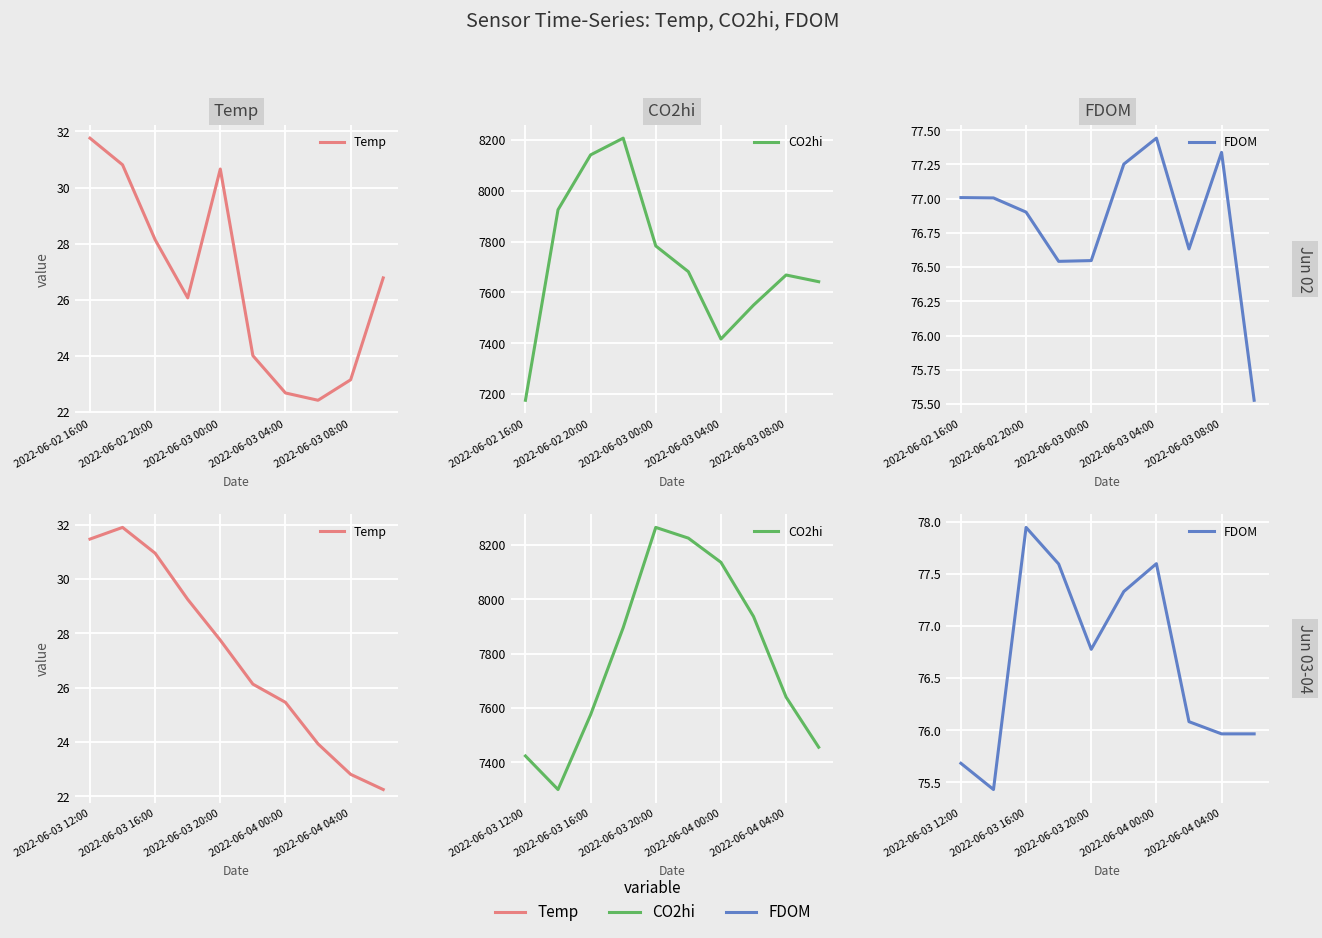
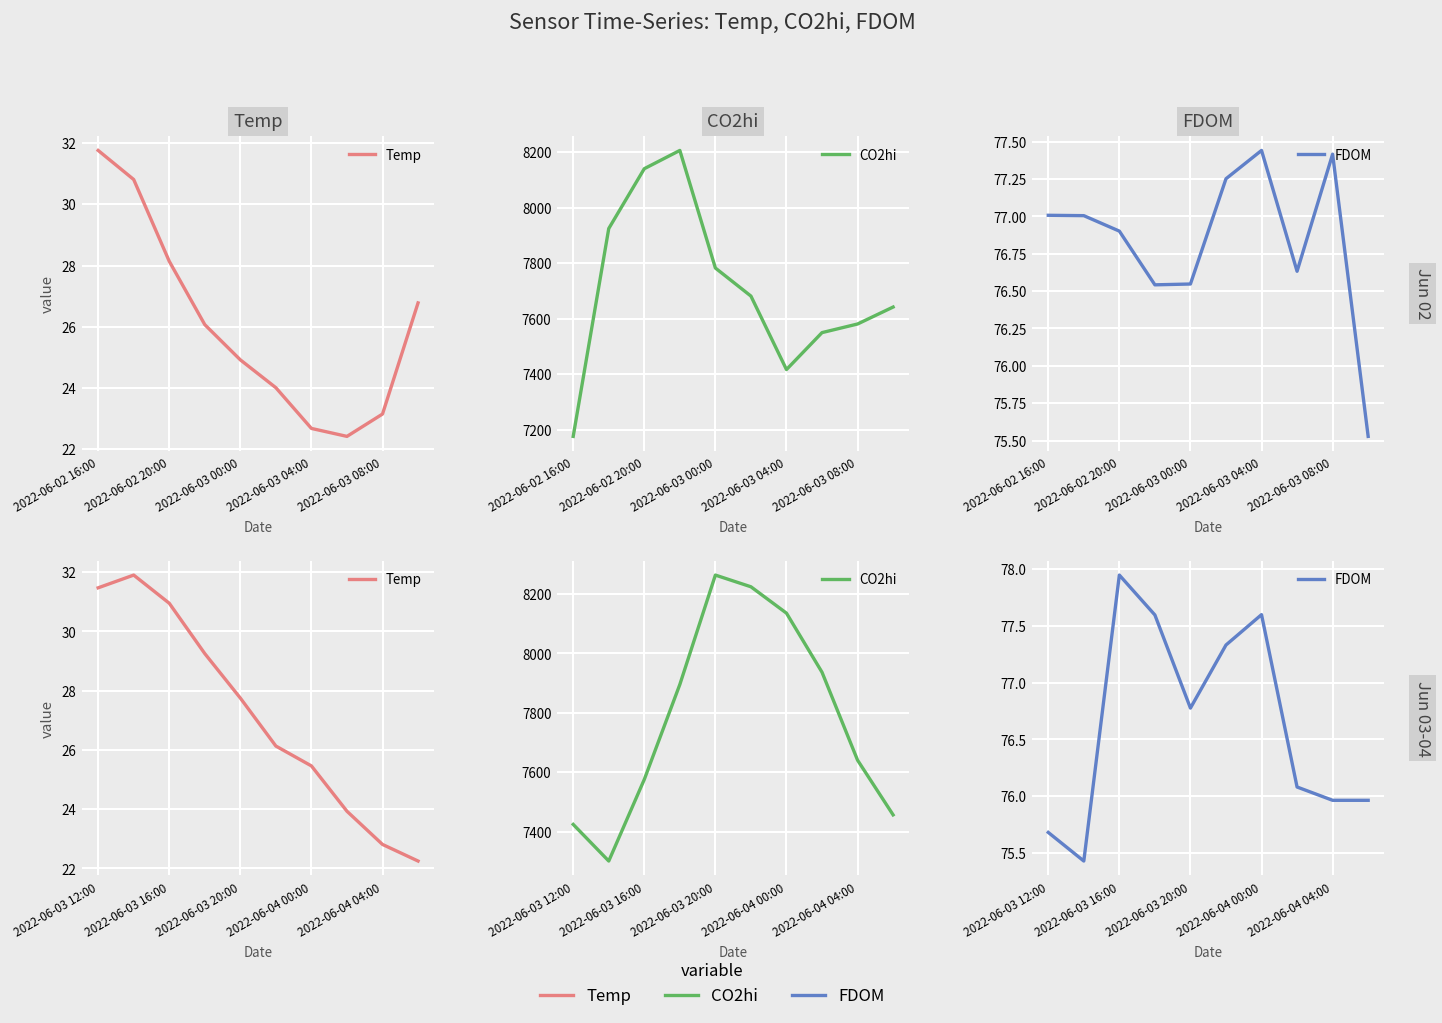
  {
    "Temp": {
      "2022-06-02 16:00": 31.8,
      "2022-06-02 20:00": 28.1,
-     "2022-06-03 00:00": 30.7,
+     "2022-06-03 00:00": 24.9,
      "2022-06-03 04:00": 22.7,
      "2022-06-03 08:00": 23.2
    },
    "CO2hi": {
      "2022-06-02 16:00": 7180,
      "2022-06-02 20:00": 8140,
      "2022-06-03 00:00": 7780,
      "2022-06-03 04:00": 7420,
-     "2022-06-03 08:00": 7670
+     "2022-06-03 08:00": 7580
    },
    "FDOM": {
      "2022-06-02 16:00": 77.01,
      "2022-06-02 20:00": 76.90,
      "2022-06-03 00:00": 76.55,
      "2022-06-03 04:00": 77.44,
-     "2022-06-03 08:00": 77.34
+     "2022-06-03 08:00": 77.42
    }
  }
